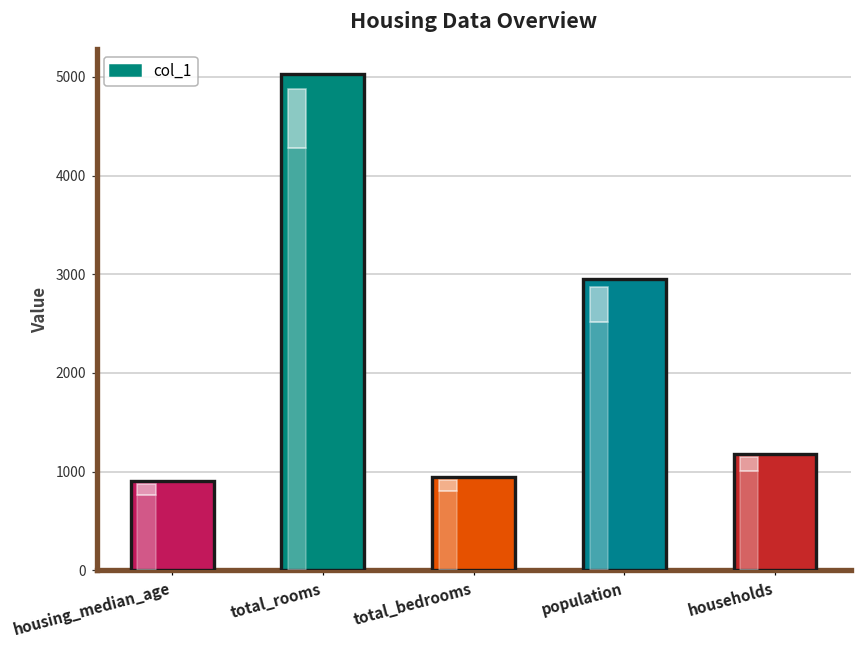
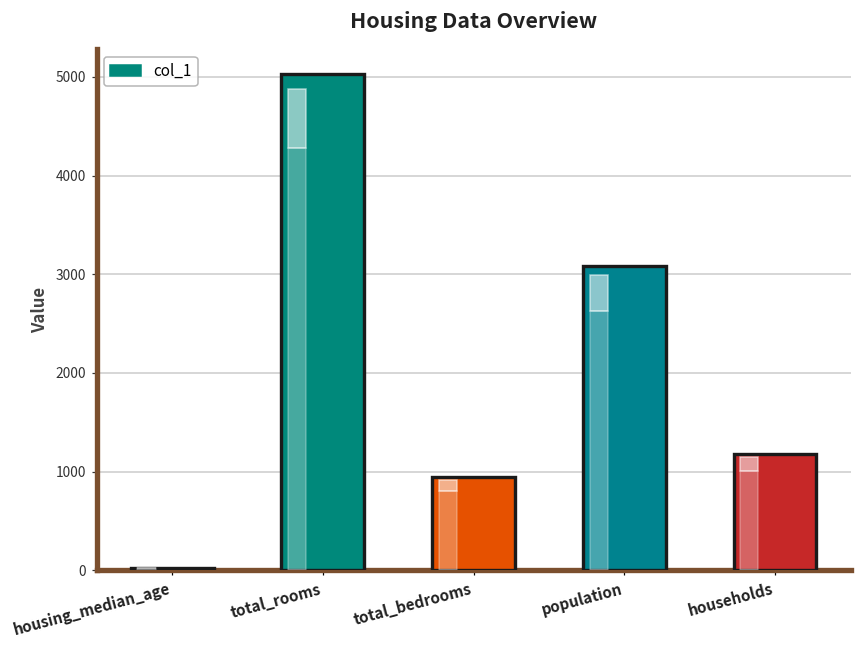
  {
-   "housing_median_age": 900,
+   "housing_median_age": 0,
    "total_rooms": 5000,
    "total_bedrooms": 900,
-   "population": 3000,
+   "population": 3100,
    "households": 1200
  }
